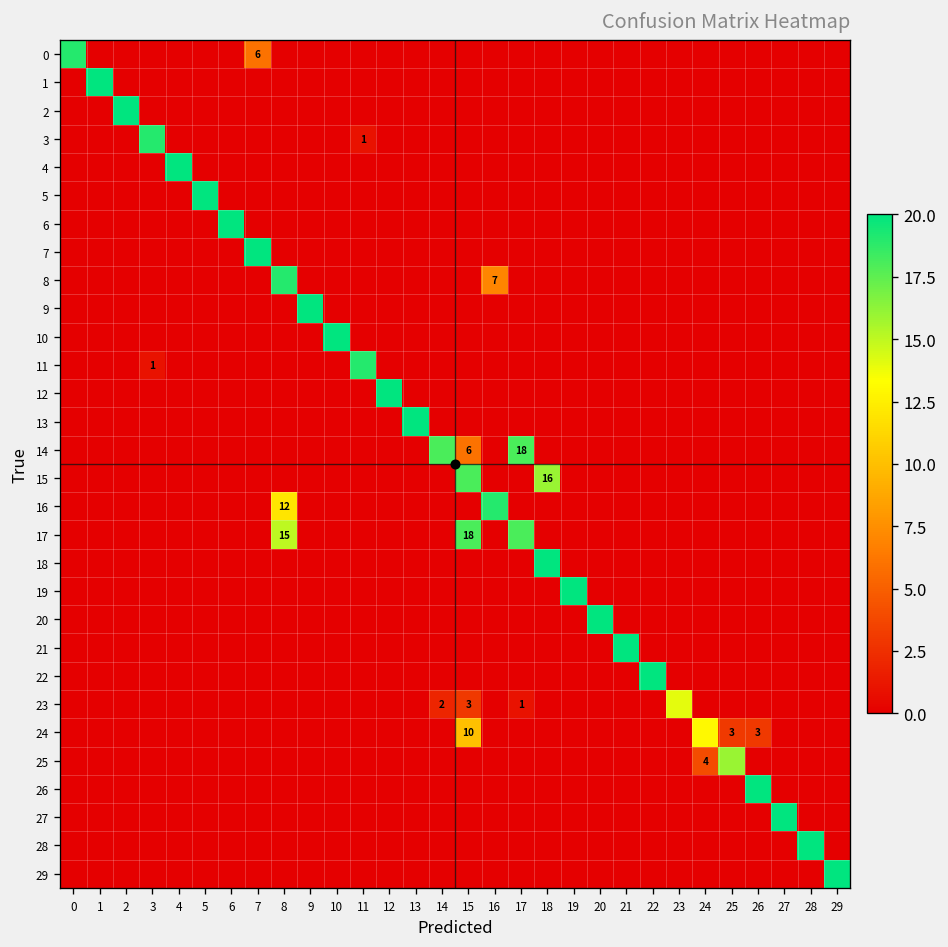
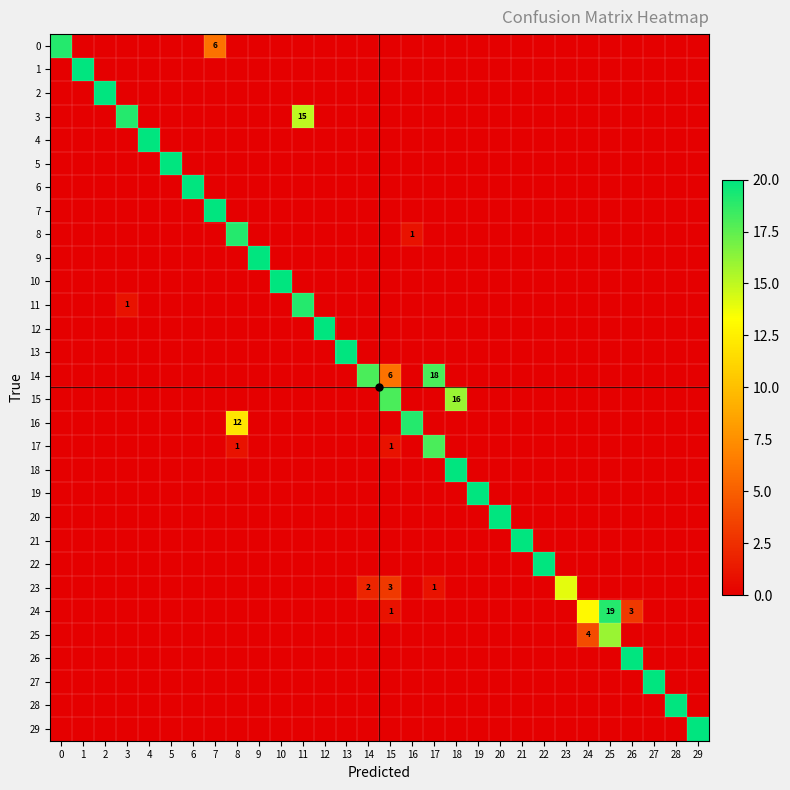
  {
    "0": {
      "7": 6
    },
    "3": {
-     "11": 1
+     "11": 15
    },
    "8": {
-     "16": 7
+     "16": 1
    },
    "11": {
      "3": 1
    },
    "14": {
      "15": 6,
      "17": 18
    },
    "15": {
      "18": 16
    },
    "16": {
      "8": 12
    },
    "17": {
-     "8": 15,
-     "15": 18
+     "8": 1,
+     "15": 1
    },
    "23": {
      "14": 2,
      "15": 3,
      "17": 1
    },
    "24": {
-     "15": 10,
-     "25": 3,
+     "15": 1,
+     "25": 19,
      "26": 3
    },
    "25": {
      "24": 4
    }
  }
